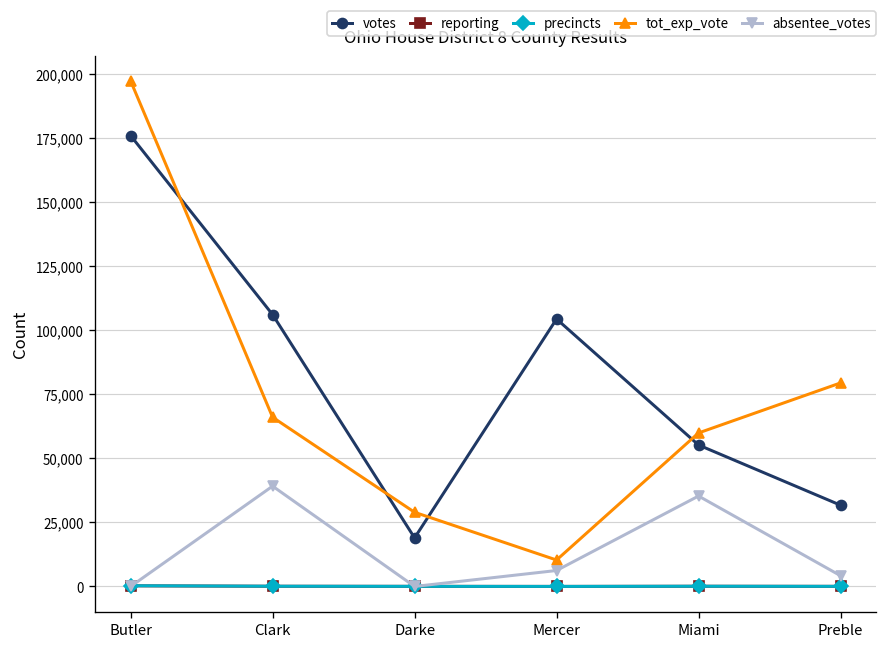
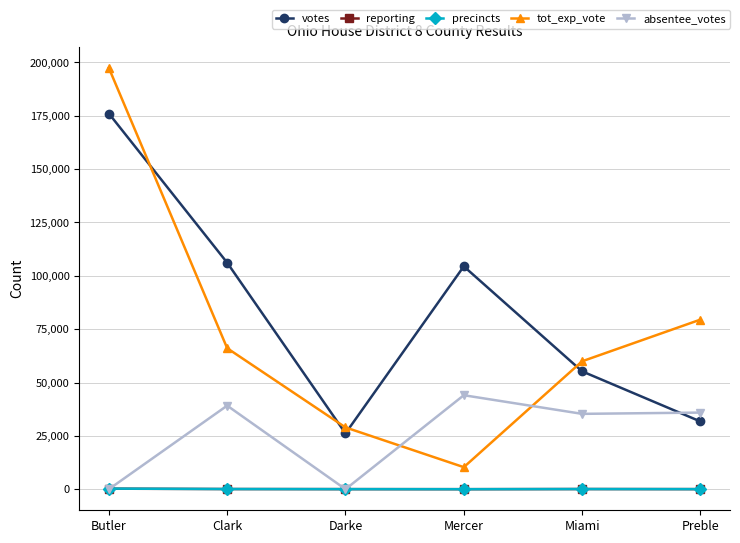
  {
    "votes": {
      "Butler": "176,000",
      "Clark": "106,000",
-     "Darke": "19,000",
+     "Darke": "26,000",
      "Mercer": "104,000",
      "Miami": "55,000",
      "Preble": "32,000"
    },
    "precincts": {
      "Clark": "0",
      "Mercer": "0",
      "Miami": "0",
      "Preble": "0"
    },
    "tot_exp_vote": {
      "Butler": "197,000",
      "Clark": "66,000",
      "Darke": "29,000",
      "Mercer": "10,000",
      "Miami": "60,000",
      "Preble": "79,000"
    },
    "absentee_votes": {
      "Clark": "39,000",
-     "Mercer": "6,000",
+     "Mercer": "44,000",
      "Miami": "35,000",
-     "Preble": "4,000"
+     "Preble": "36,000"
    }
  }
